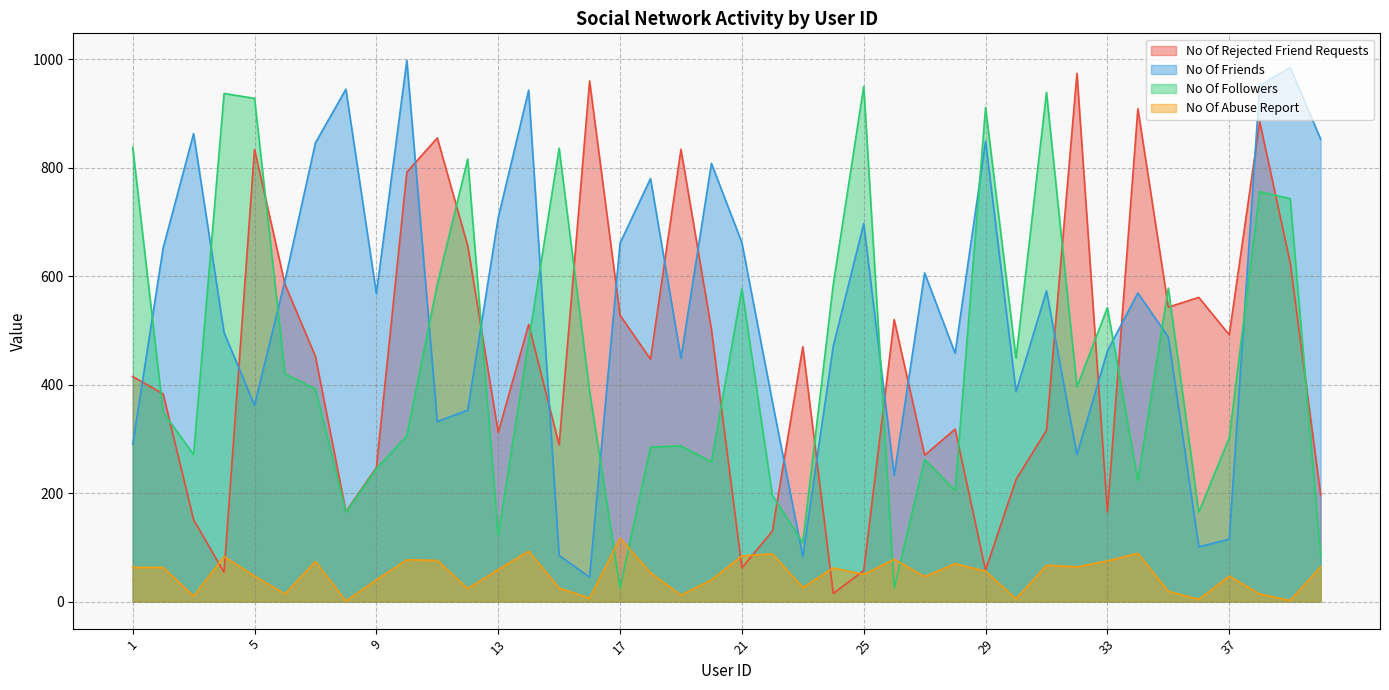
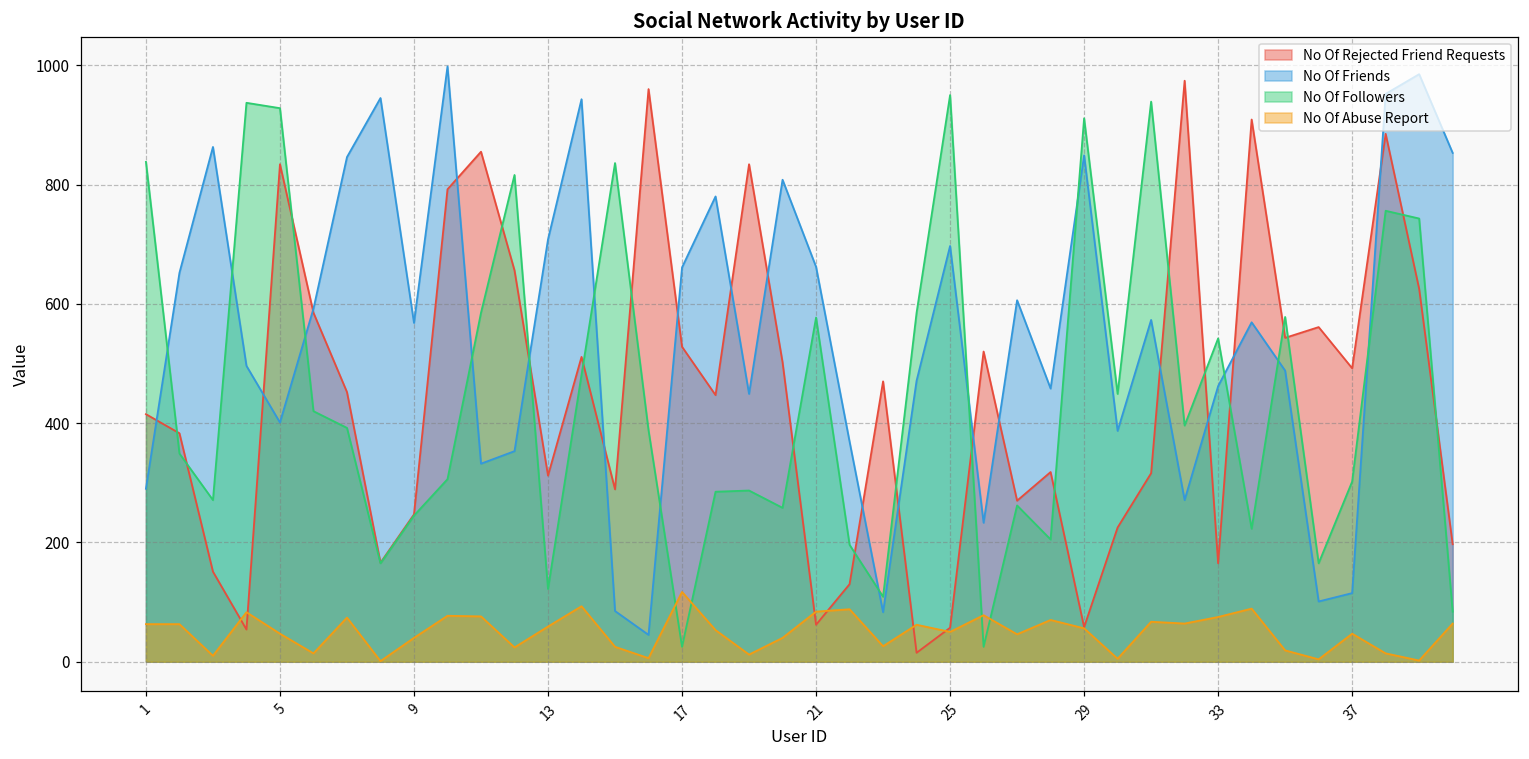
  {
    "No Of Rejected Friend Requests": {
      "1": 420,
      "5": 830,
      "13": 310,
      "17": 530,
      "21": 60,
      "25": 60,
      "33": 170,
      "37": 490
    },
    "No Of Friends": {
      "1": 290,
-     "5": 360,
+     "5": 400,
      "9": 570,
      "13": 710,
      "17": 660,
      "21": 660,
      "25": 700,
      "29": 850,
      "33": 460,
      "37": 120
    },
    "No Of Followers": {
      "1": 840,
      "5": 930,
      "13": 120,
      "17": 30,
      "21": 580,
      "25": 950,
      "29": 910,
      "33": 540,
      "37": 300
    },
    "No Of Abuse Report": {
      "1": 60,
      "5": 50,
      "9": 40,
      "13": 60,
      "17": 120,
      "21": 80,
      "25": 50,
      "33": 80,
      "37": 50
    }
  }
